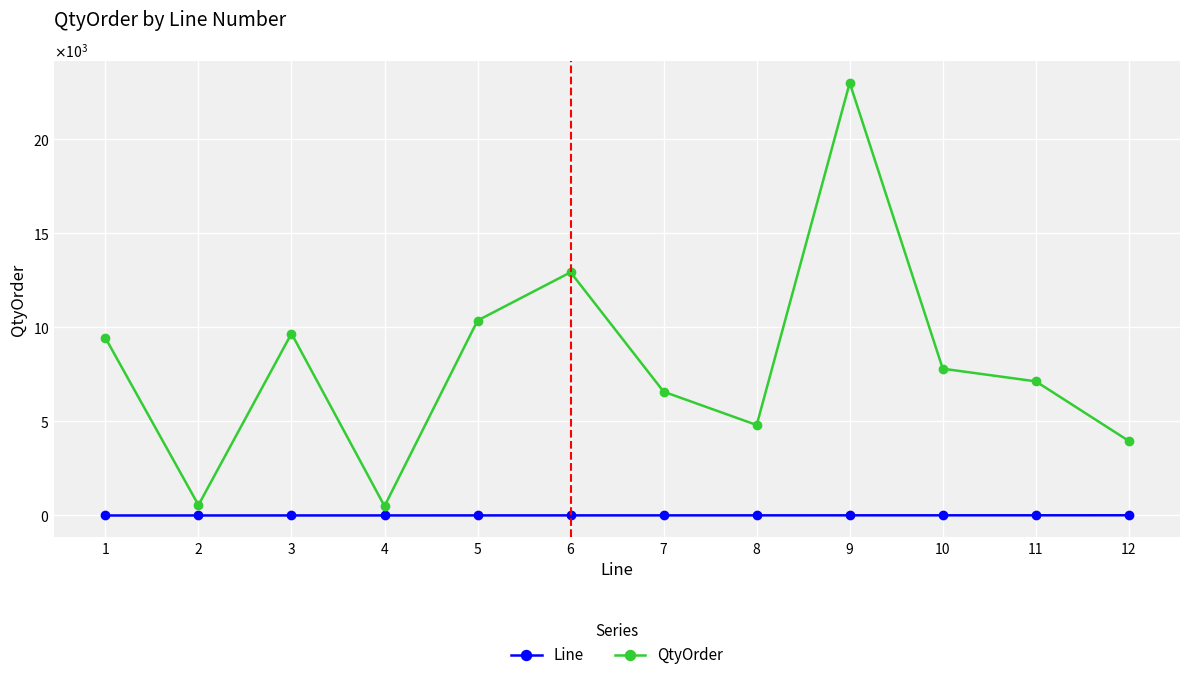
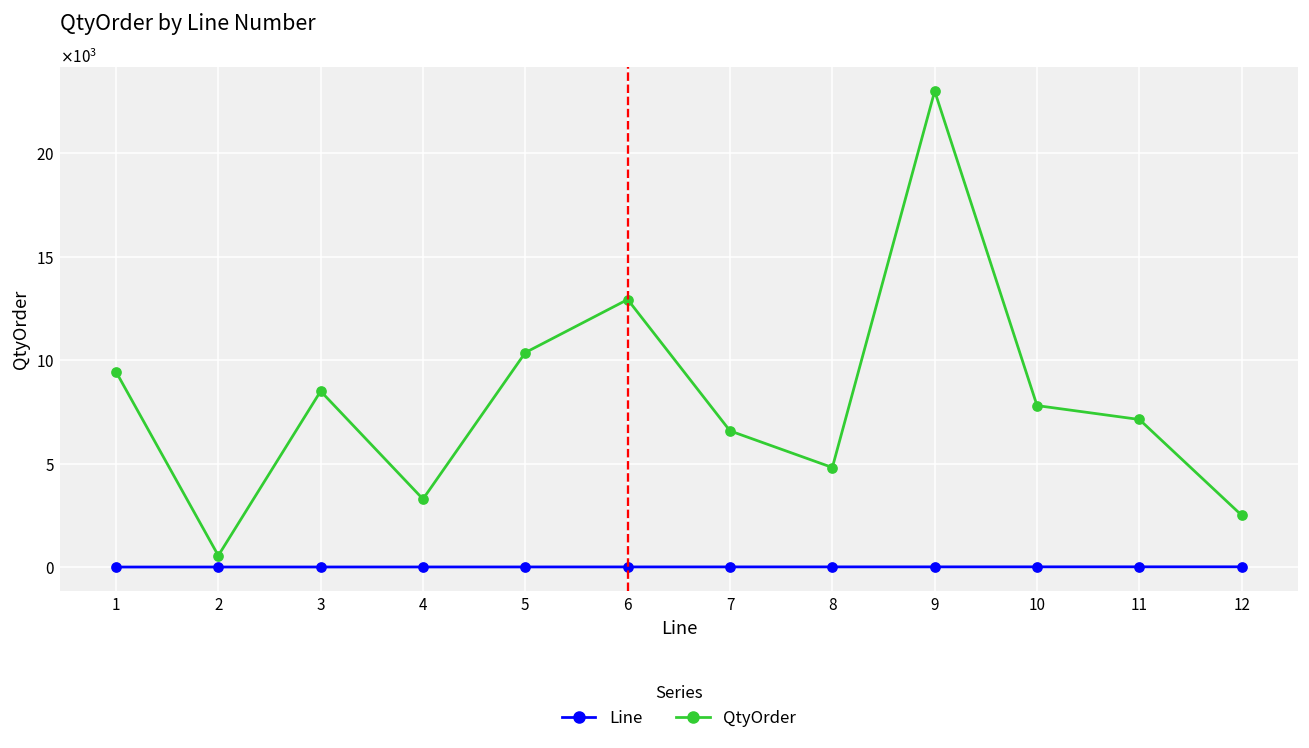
  {
    "Line": {
      "1": 0,
      "2": 0,
      "3": 0,
      "4": 0,
      "5": 0,
      "6": 0,
      "7": 0,
      "8": 0,
      "9": 0,
      "10": 0,
      "11": 0,
      "12": 0
    },
    "QtyOrder": {
      "1": 9400,
      "2": 600,
-     "3": 9700,
-     "4": 500,
+     "3": 8500,
+     "4": 3300,
      "5": 10400,
      "6": 12900,
      "7": 6600,
      "8": 4800,
      "9": 23000,
      "10": 7800,
      "11": 7100,
-     "12": 4000
+     "12": 2500
    }
  }
